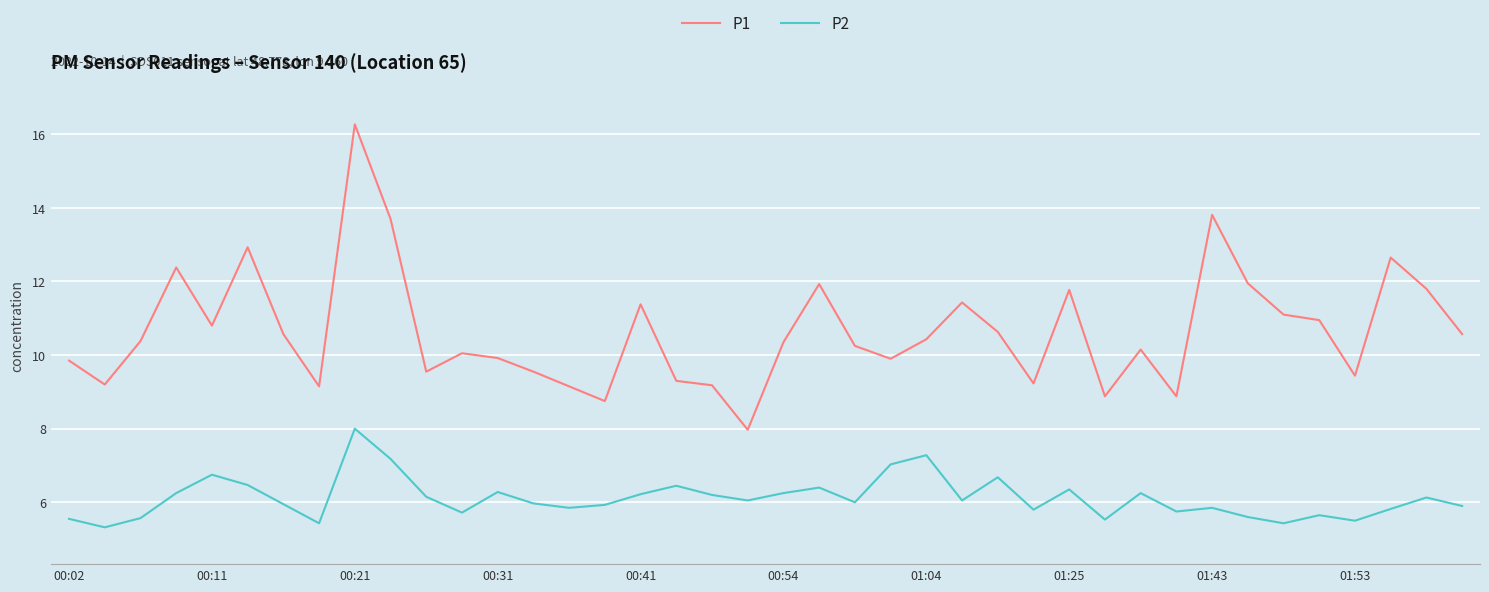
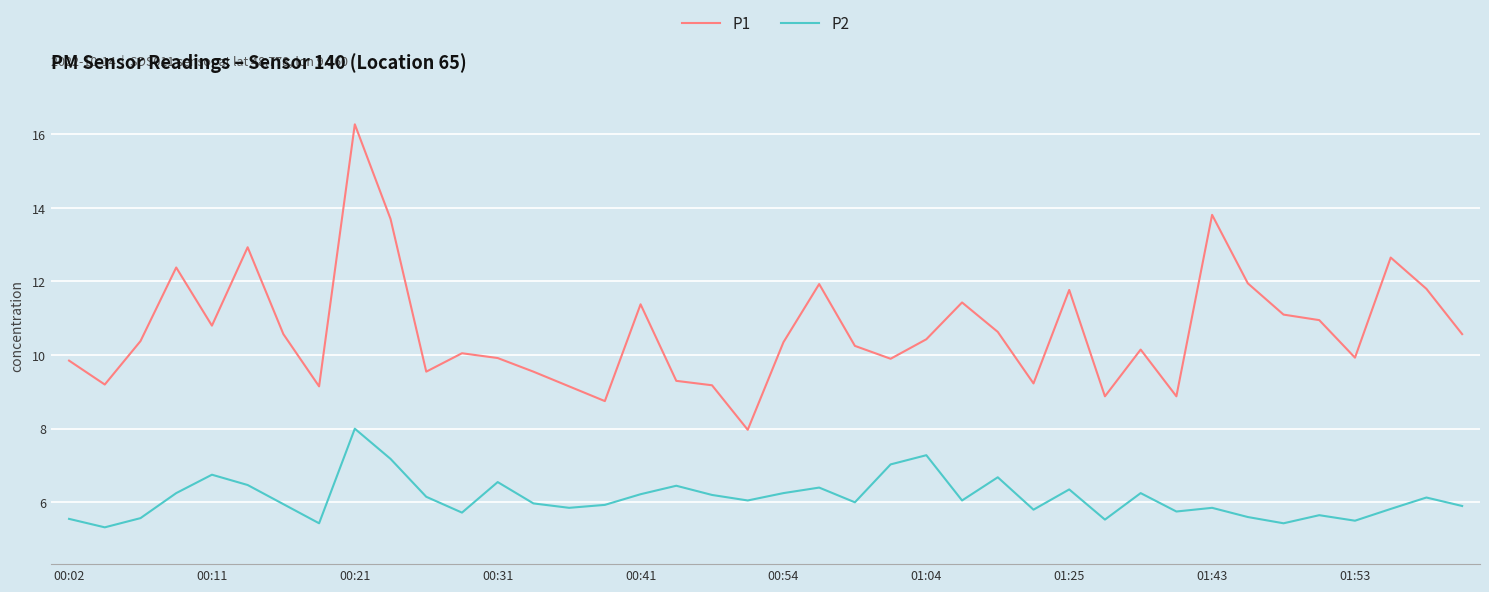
  {
    "P1": {
      "00:02": 9.9,
      "00:11": 10.8,
      "00:21": 16.3,
      "00:31": 9.9,
      "00:41": 11.4,
      "00:54": 10.4,
      "01:04": 10.4,
      "01:25": 11.8,
      "01:43": 13.8,
-     "01:53": 9.4
+     "01:53": 9.9
    },
    "P2": {
      "00:02": 5.6,
      "00:11": 6.8,
      "00:21": 8.0,
-     "00:31": 6.3,
+     "00:31": 6.6,
      "00:41": 6.2,
      "00:54": 6.3,
      "01:04": 7.3,
      "01:25": 6.4,
      "01:43": 5.9,
      "01:53": 5.5
    }
  }
